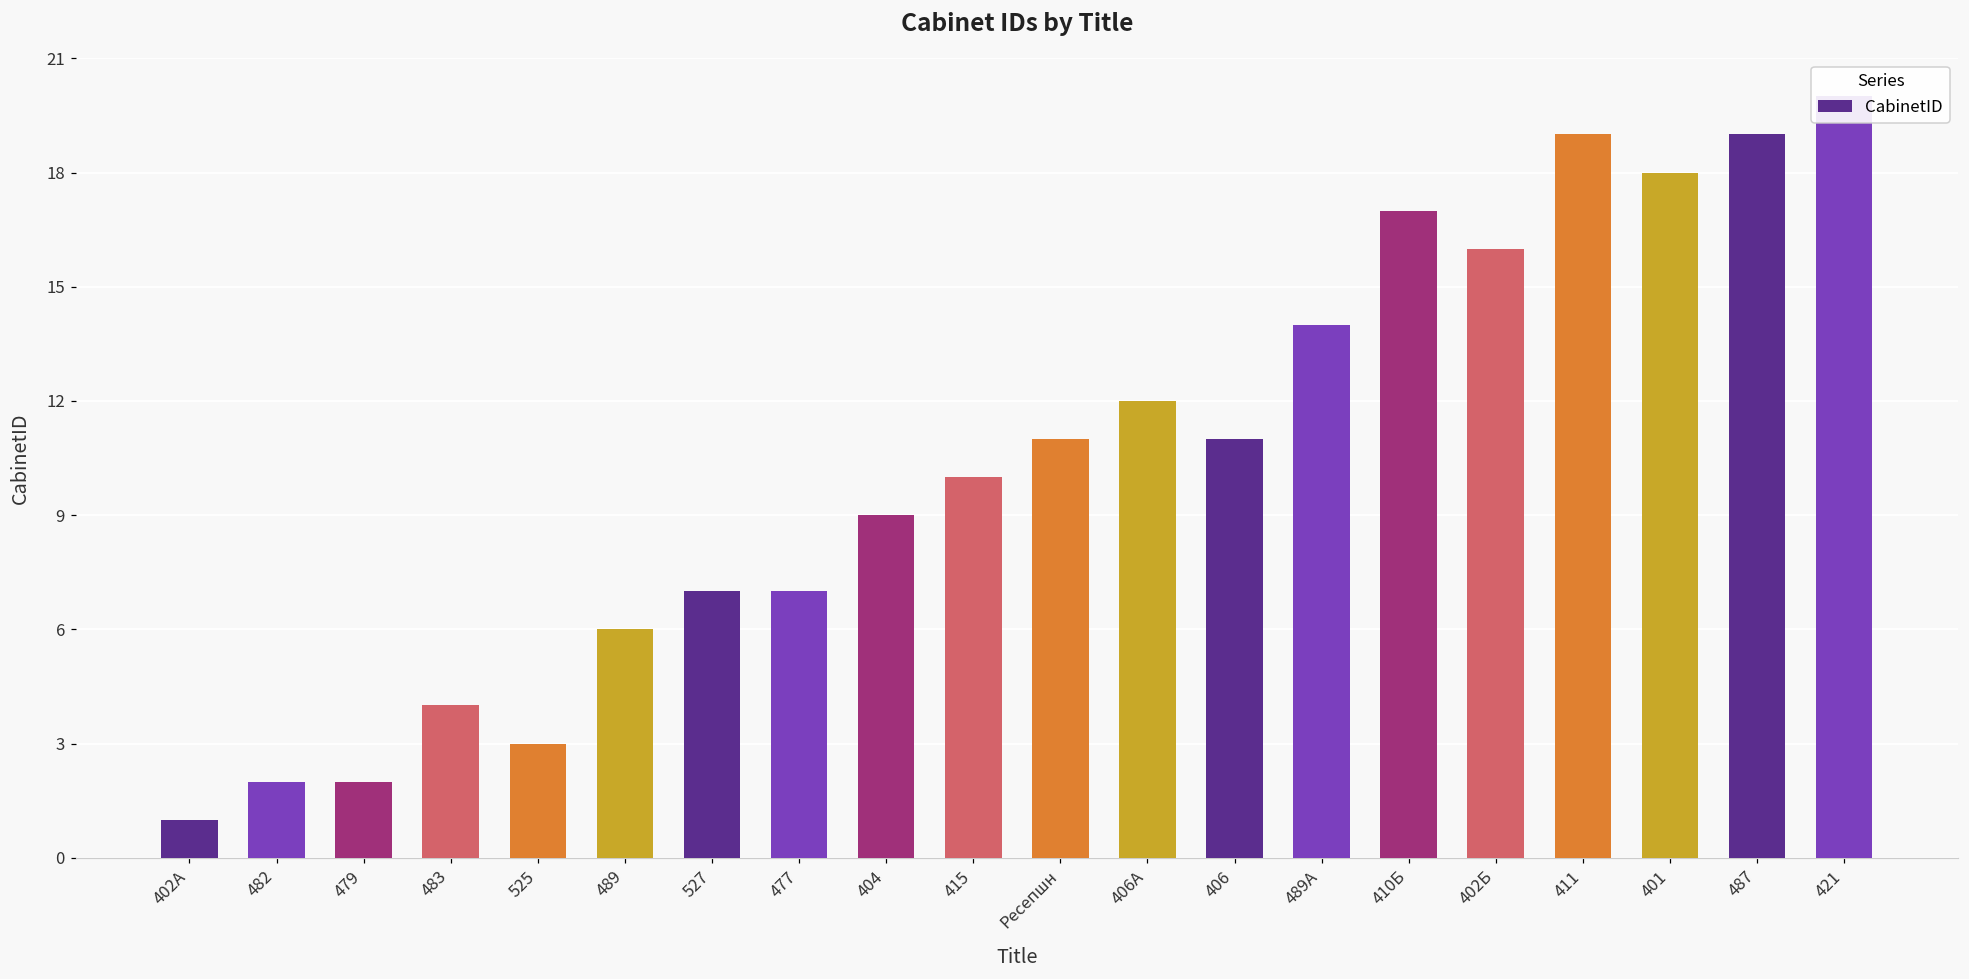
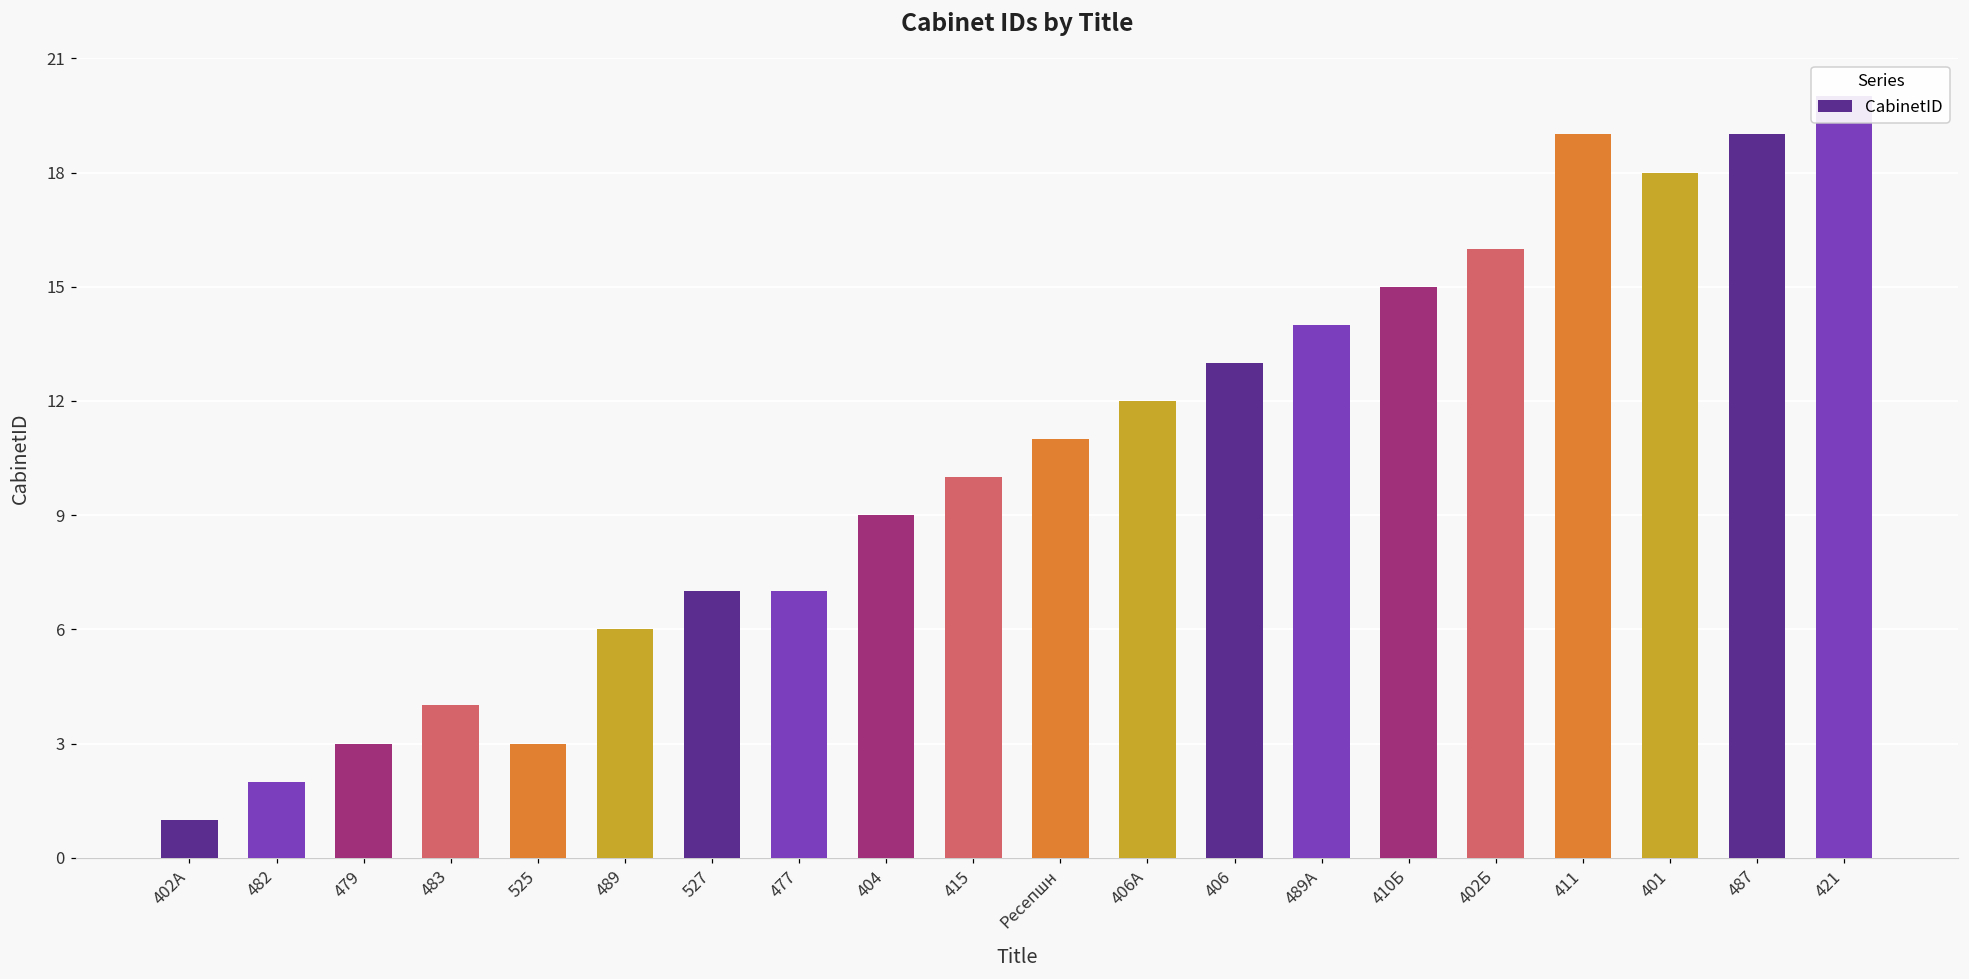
  {
    "402А": 1,
    "482": 2,
-   "479": 2,
+   "479": 3,
    "483": 4,
    "525": 3,
    "489": 6,
    "527": 7,
    "477": 7,
    "404": 9,
    "415": 10,
    "Ресепшн": 11,
    "406А": 12,
-   "406": 11,
+   "406": 13,
    "489А": 14,
-   "410Б": 17,
+   "410Б": 15,
    "402Б": 16,
    "411": 19,
    "401": 18,
    "487": 19
  }
